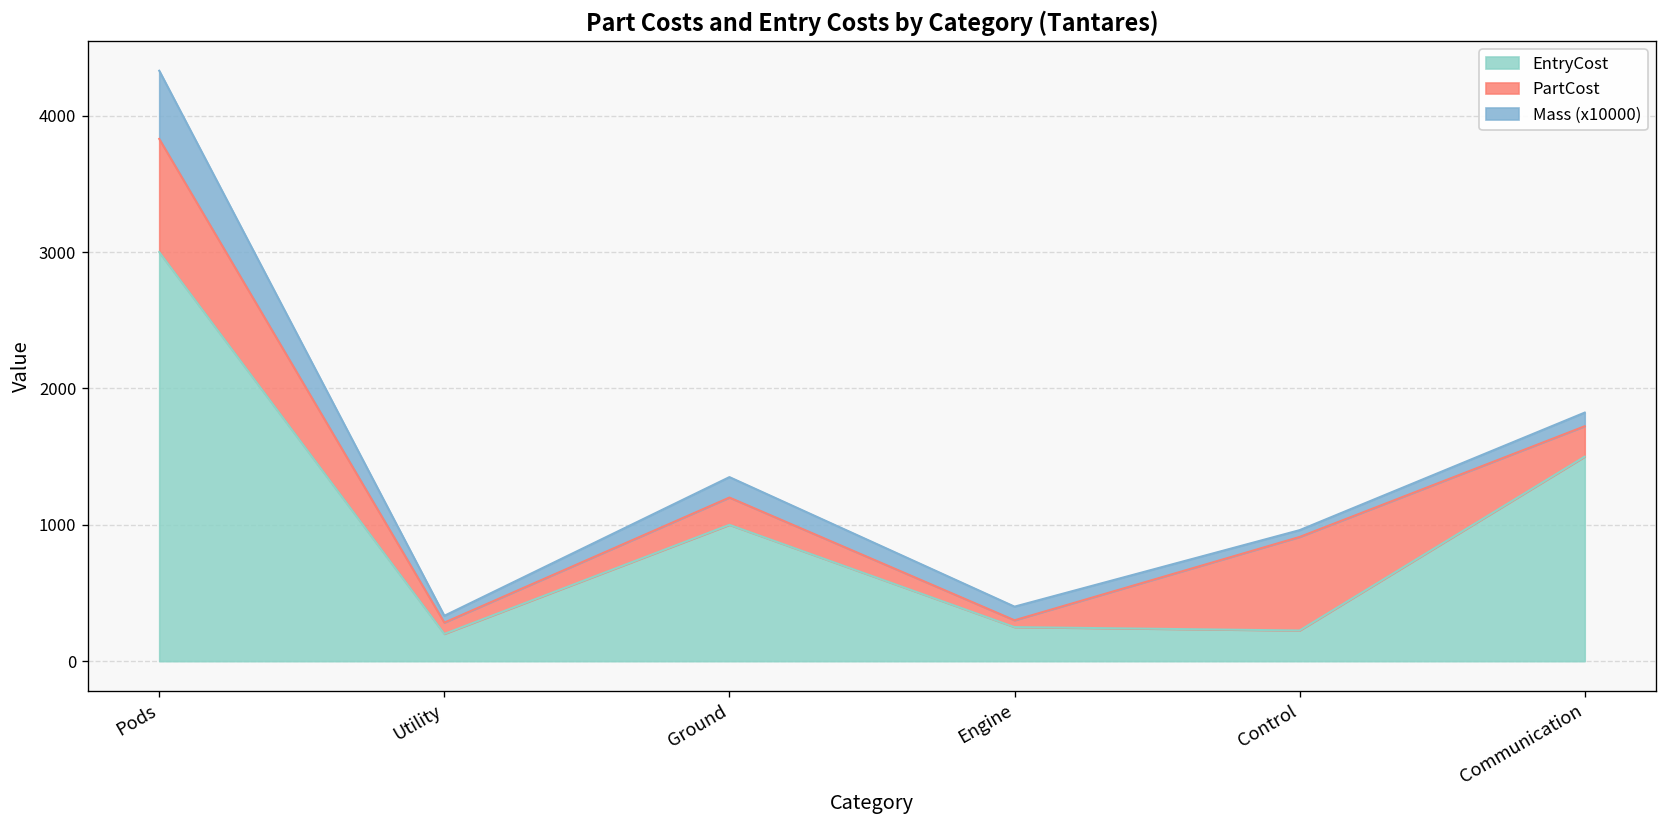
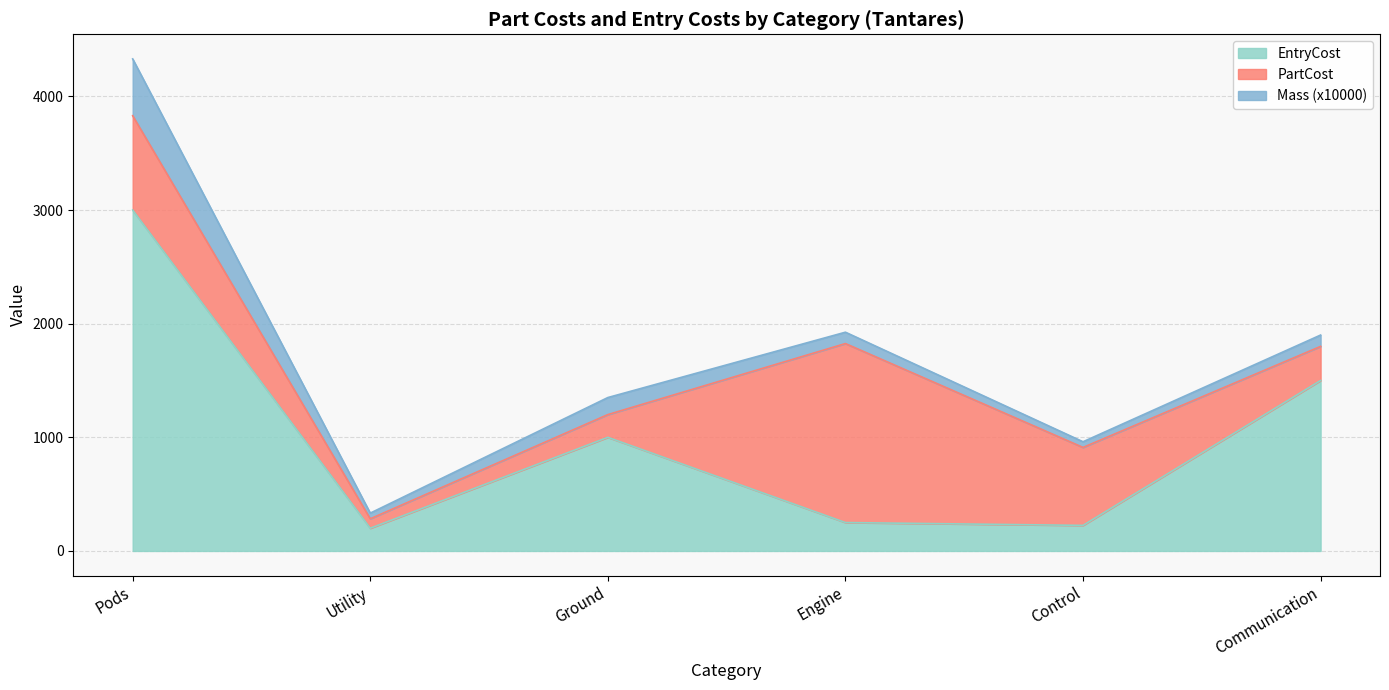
  {
    "PartCost": {
      "Pods": 830,
      "Utility": 80,
      "Ground": 200,
-     "Engine": 50,
+     "Engine": 1580,
      "Control": 690,
-     "Communication": 220
+     "Communication": 300
    }
  }
